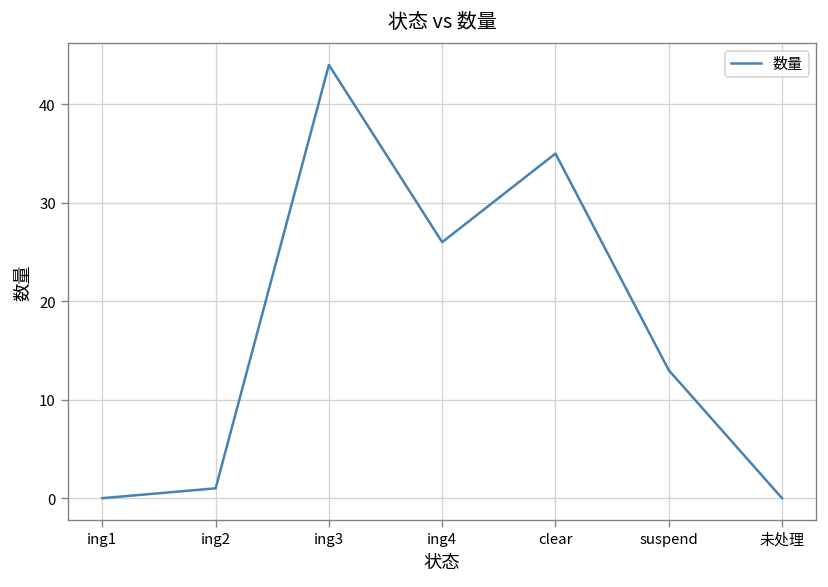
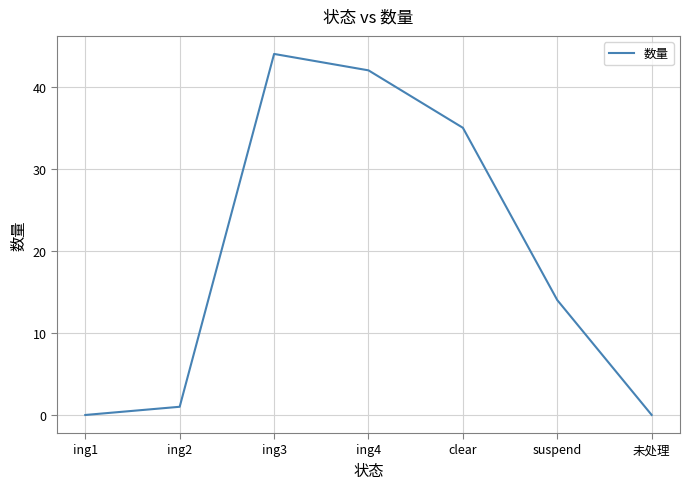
  {
    "ing1": 0,
    "ing2": 1,
    "ing3": 44,
-   "ing4": 26,
+   "ing4": 42,
    "clear": 35,
-   "suspend": 13,
+   "suspend": 14,
    "未处理": 0
  }
